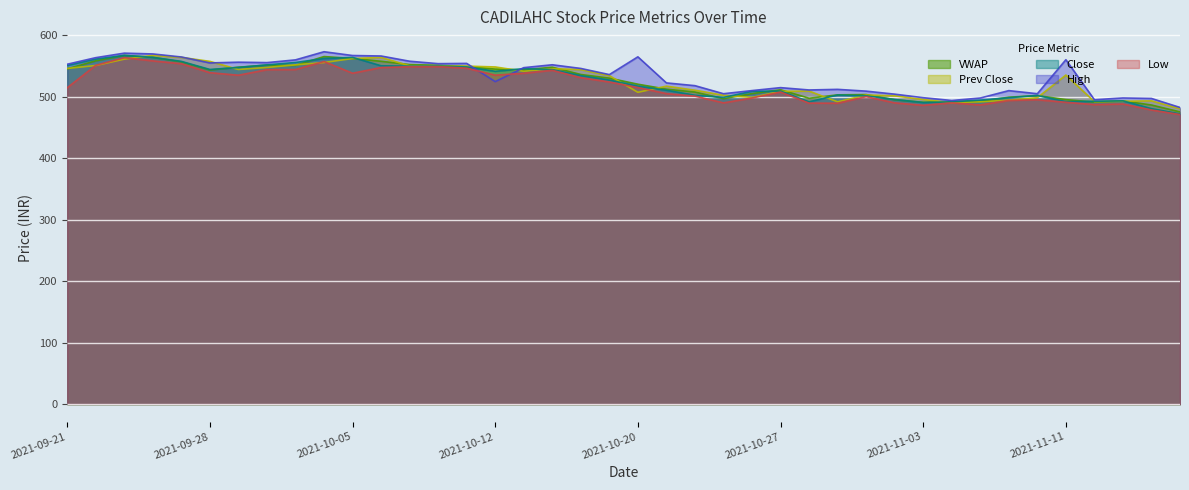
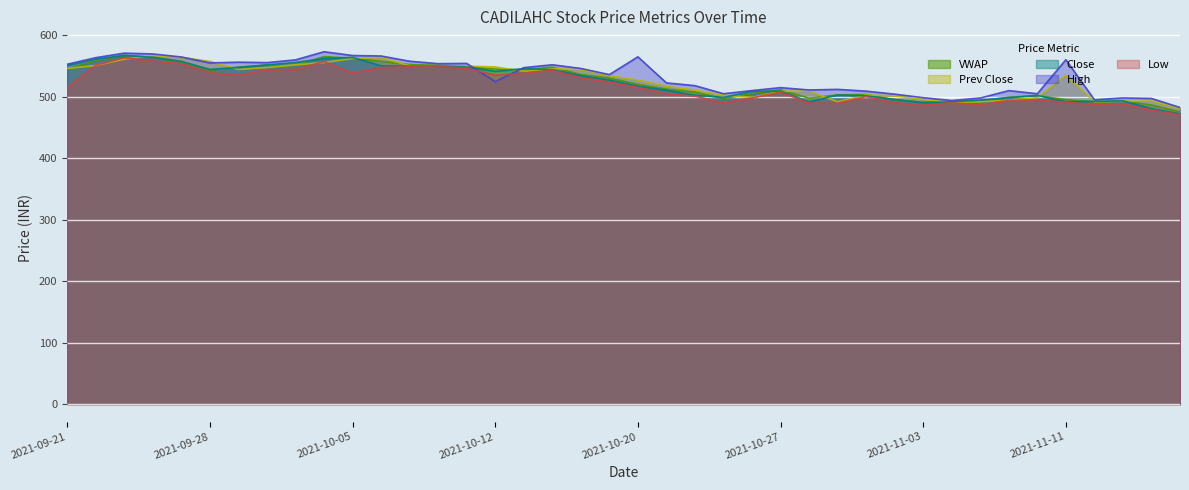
  {
    "Prev Close": {
-     "2021-10-20": 510,
+     "2021-10-20": 530,
      "2021-11-11": 540
    },
    "High": {
      "2021-10-12": 520,
      "2021-10-20": 560,
      "2021-11-11": 560
    },
    "Low": {
      "2021-09-21": 510,
      "2021-09-28": 540,
      "2021-10-05": 540,
      "2021-10-12": 540,
      "2021-11-03": 490
    }
  }
